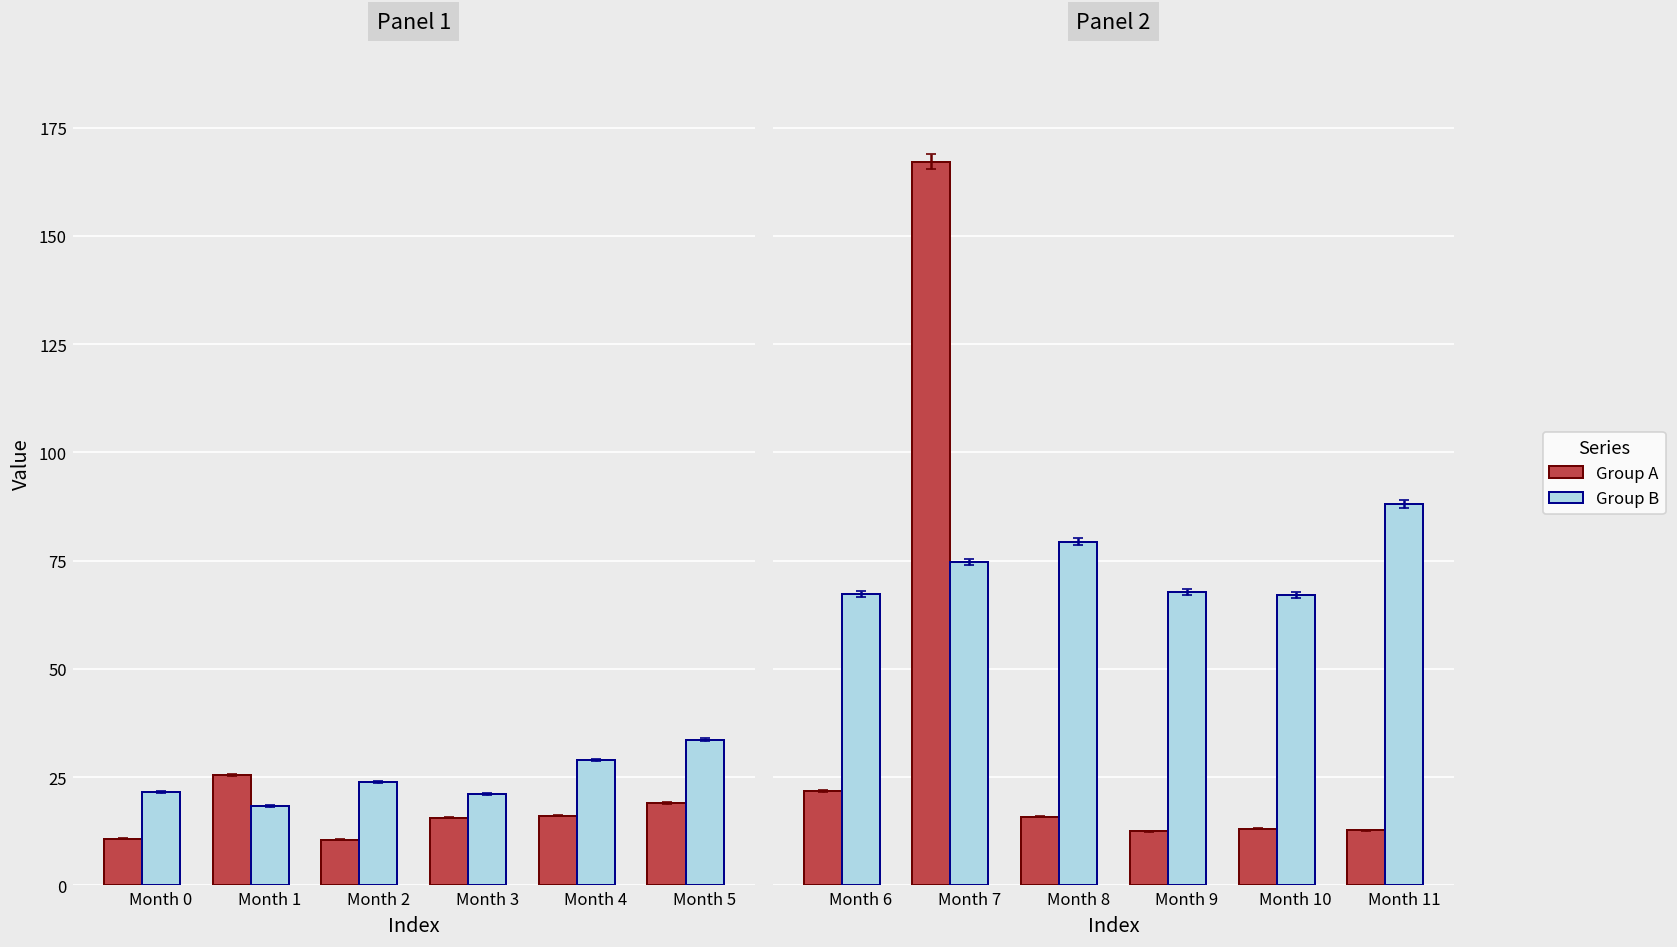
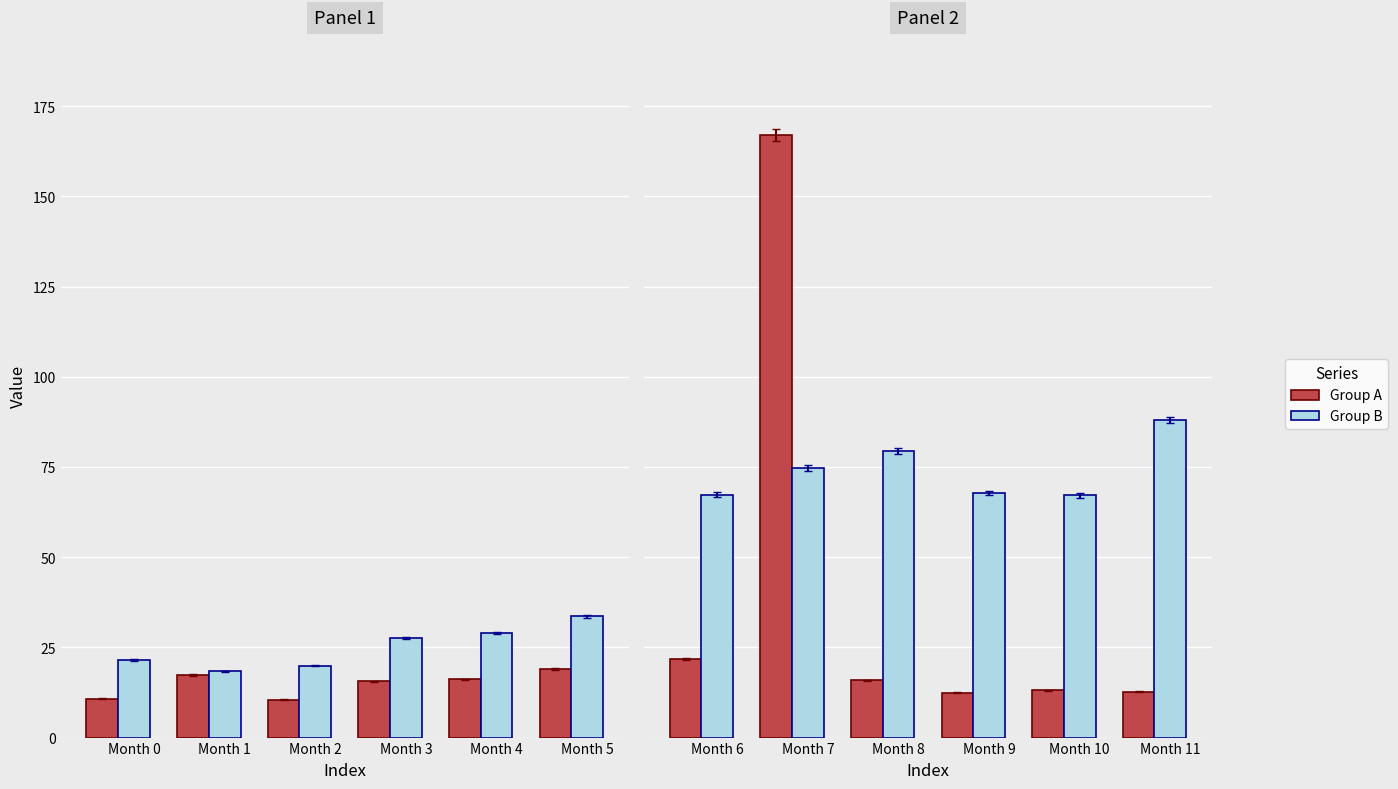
  {
    "Panel 1": {
      "Group A": {
        "Month 0": 11,
-       "Month 1": 26,
+       "Month 1": 17,
        "Month 2": 11,
        "Month 3": 16,
        "Month 4": 16,
        "Month 5": 19
      },
      "Group B": {
        "Month 0": 21,
        "Month 1": 18,
-       "Month 2": 24,
-       "Month 3": 21,
+       "Month 2": 20,
+       "Month 3": 28,
        "Month 4": 29,
        "Month 5": 34
      }
    }
  }
